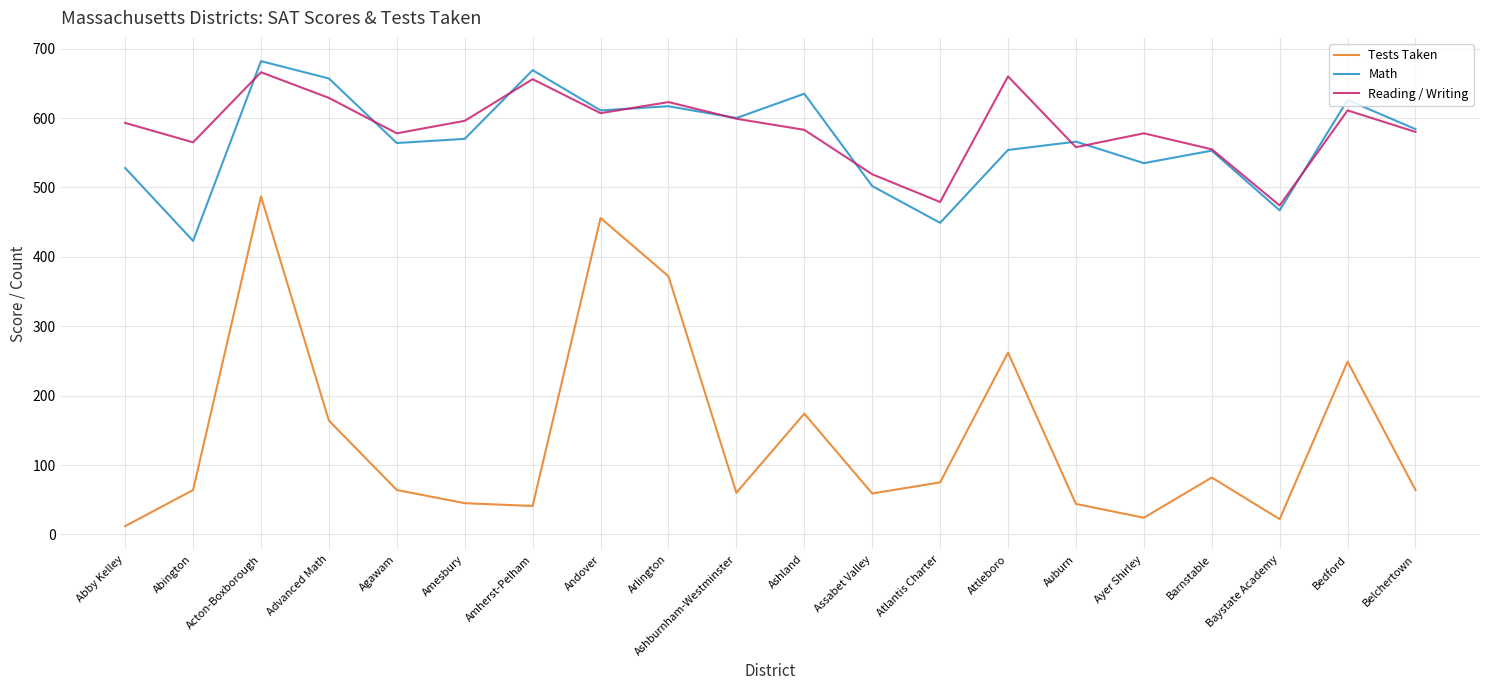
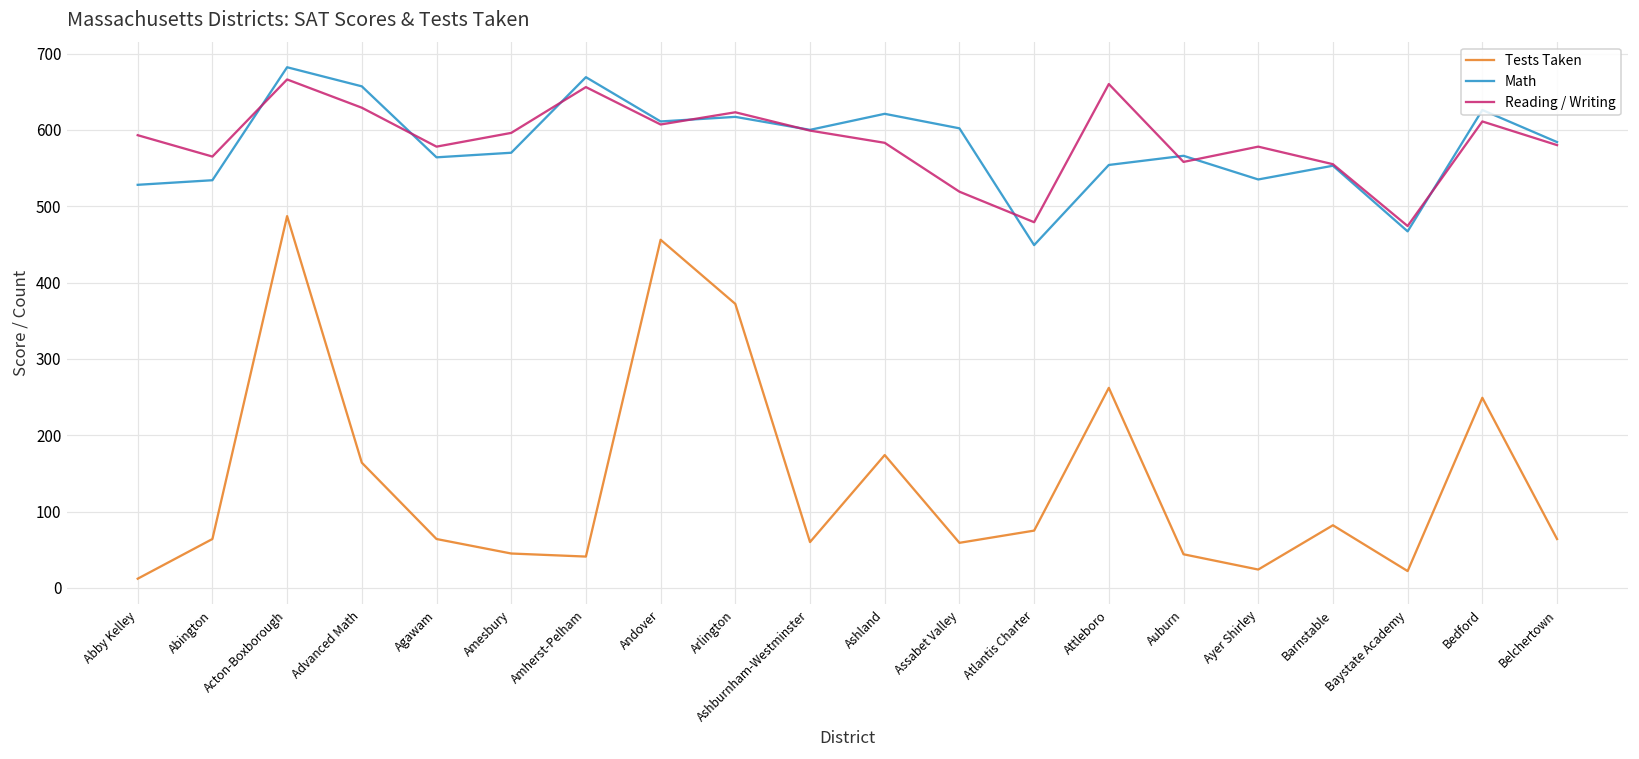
  {
    "Tests Taken": {
      "Abby Kelley": 10,
      "Abington": 60,
      "Acton-Boxborough": 490,
      "Advanced Math": 160,
      "Agawam": 60,
      "Amesbury": 50,
      "Amherst-Pelham": 40,
      "Andover": 460,
      "Arlington": 370,
      "Ashburnham-Westminster": 60,
      "Ashland": 170,
      "Assabet Valley": 60,
      "Atlantis Charter": 80,
      "Attleboro": 260,
      "Auburn": 40,
      "Ayer Shirley": 20,
      "Barnstable": 80,
      "Baystate Academy": 20,
      "Bedford": 250,
      "Belchertown": 60
    },
    "Math": {
      "Abby Kelley": 530,
-     "Abington": 420,
+     "Abington": 530,
      "Acton-Boxborough": 680,
      "Advanced Math": 660,
      "Agawam": 560,
      "Amesbury": 570,
      "Amherst-Pelham": 670,
      "Andover": 610,
      "Arlington": 620,
-     "Ashland": 640,
-     "Assabet Valley": 500,
+     "Ashland": 620,
+     "Assabet Valley": 600,
      "Atlantis Charter": 450,
      "Attleboro": 550,
      "Auburn": 570,
      "Ayer Shirley": 540,
      "Baystate Academy": 470,
      "Belchertown": 580
    },
    "Reading / Writing": {
      "Abby Kelley": 590,
      "Abington": 570,
      "Acton-Boxborough": 670,
      "Advanced Math": 630,
      "Agawam": 580,
      "Amesbury": 600,
      "Amherst-Pelham": 660,
      "Andover": 610,
      "Arlington": 620,
      "Ashland": 580,
      "Assabet Valley": 520,
      "Atlantis Charter": 480,
      "Attleboro": 660,
      "Auburn": 560,
      "Ayer Shirley": 580,
      "Baystate Academy": 470,
      "Bedford": 610,
      "Belchertown": 580
    }
  }
